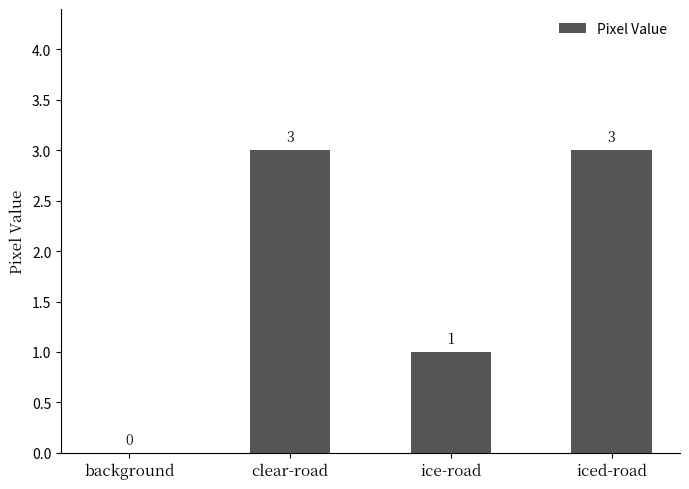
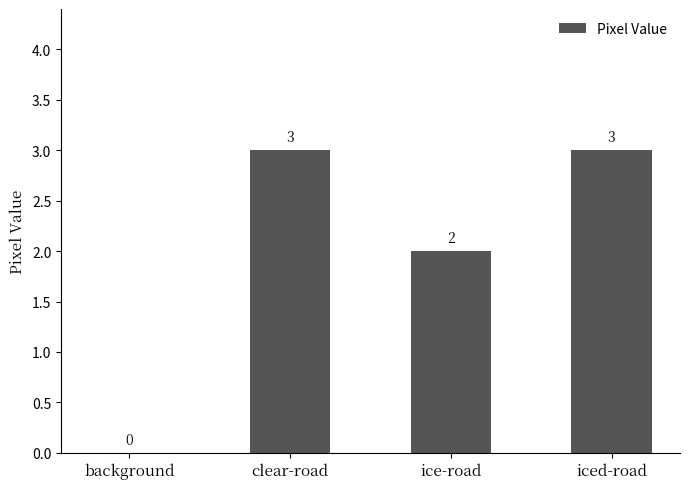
  {
    "background": 0,
    "clear-road": 3,
-   "ice-road": 1,
+   "ice-road": 2,
    "iced-road": 3
  }
